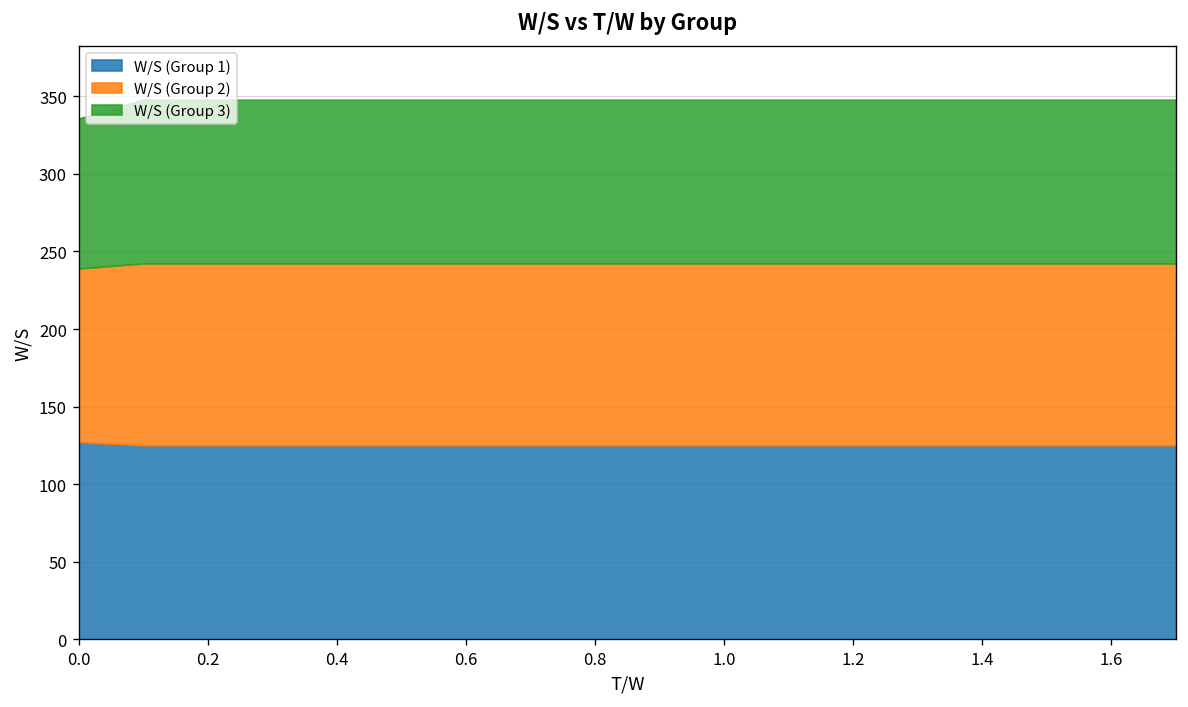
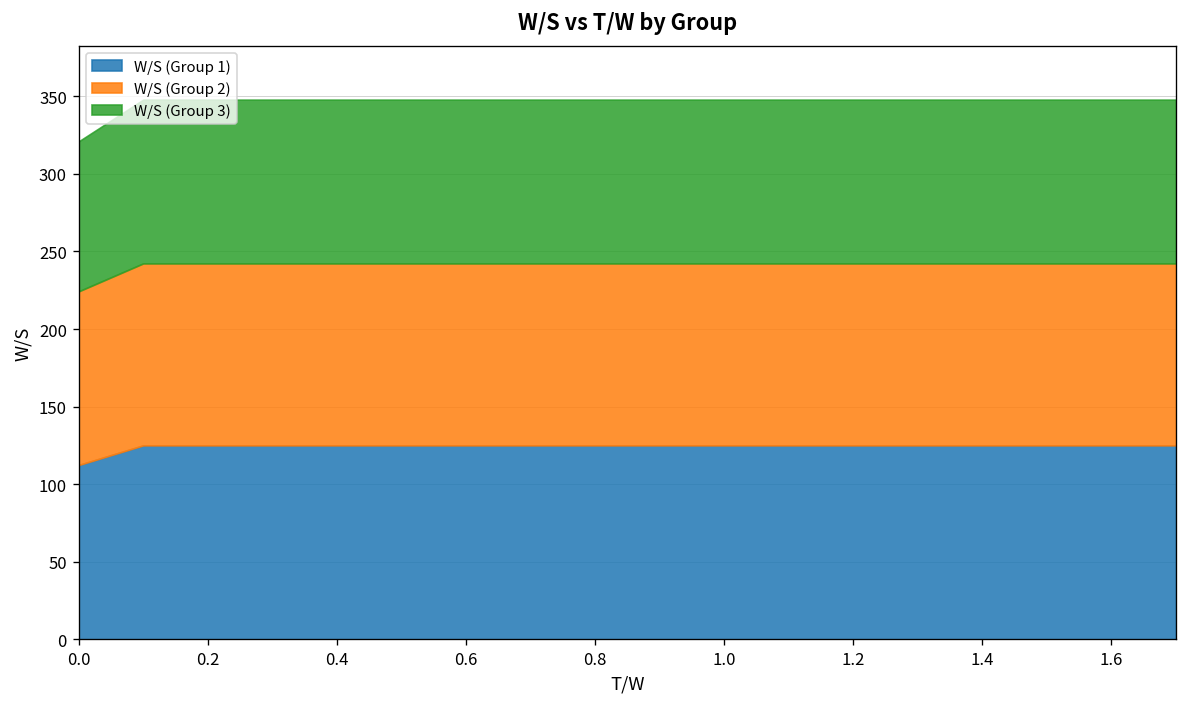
  {
    "W/S (Group 1)": {
-     "0.0": 127,
+     "0.0": 112,
      "0.2": 125,
      "0.4": 125,
      "0.6": 125,
      "0.8": 125,
      "1.0": 125,
      "1.2": 125,
      "1.4": 125,
      "1.6": 125
    },
    "W/S (Group 2)": {
      "0.0": 112,
      "0.2": 117,
      "0.4": 117,
      "0.6": 117,
      "0.8": 117,
      "1.0": 117,
      "1.2": 117,
      "1.4": 117,
      "1.6": 117
    },
    "W/S (Group 3)": {
      "0.0": 97,
      "0.4": 106,
      "0.6": 106,
      "0.8": 106,
      "1.0": 106,
      "1.2": 106,
      "1.4": 106,
      "1.6": 106
    }
  }
